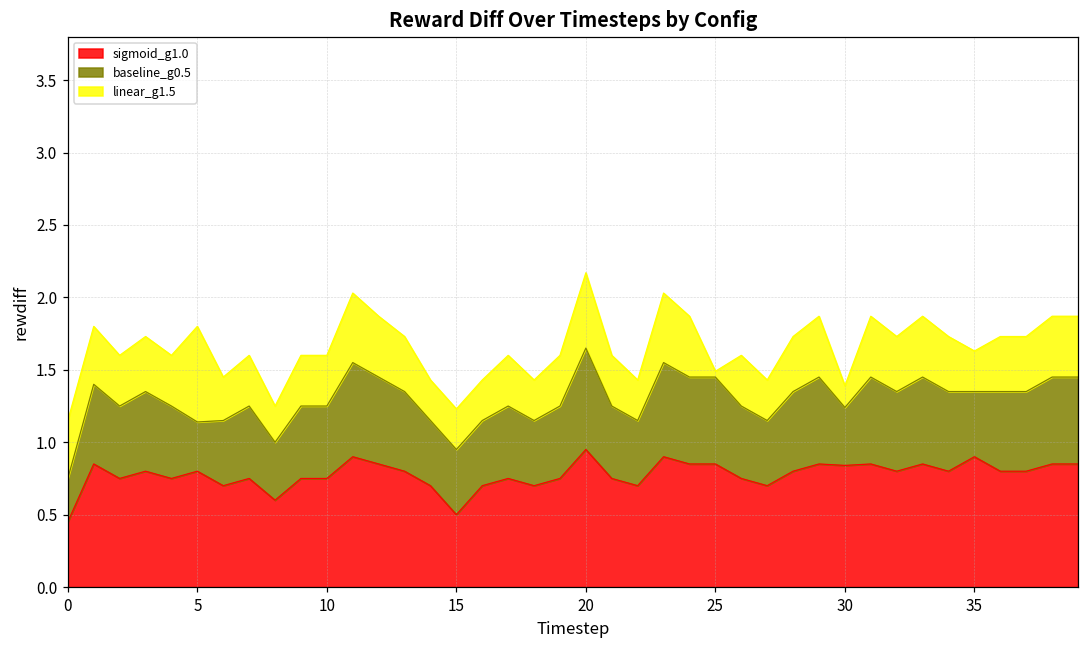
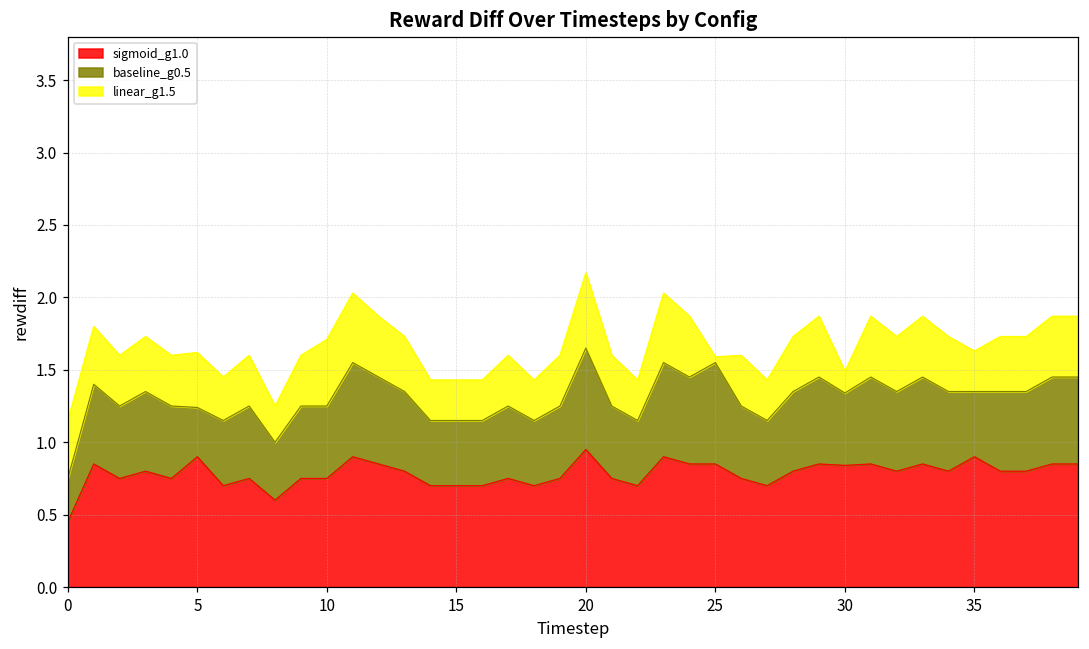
  {
    "sigmoid_g1.0": {
      "0": 0.45,
-     "5": 0.8,
+     "5": 0.9,
      "10": 0.75,
-     "15": 0.5,
+     "15": 0.7,
      "20": 0.95,
      "25": 0.85,
      "30": 0.84,
      "35": 0.9
    },
    "baseline_g0.5": {
      "0": 0.3,
      "5": 0.34,
      "10": 0.5,
      "15": 0.45,
      "20": 0.7,
-     "25": 0.6,
-     "30": 0.4,
+     "25": 0.7,
+     "30": 0.5,
      "35": 0.45
    },
    "linear_g1.5": {
      "0": 0.40,
-     "5": 0.66,
-     "10": 0.35,
+     "5": 0.38,
+     "10": 0.46,
      "15": 0.28,
      "20": 0.52,
      "25": 0.04,
      "30": 0.15,
      "35": 0.28
    }
  }
